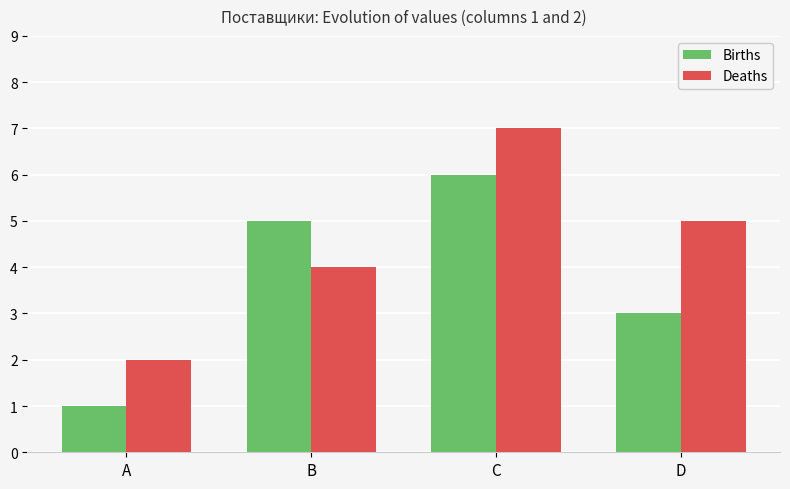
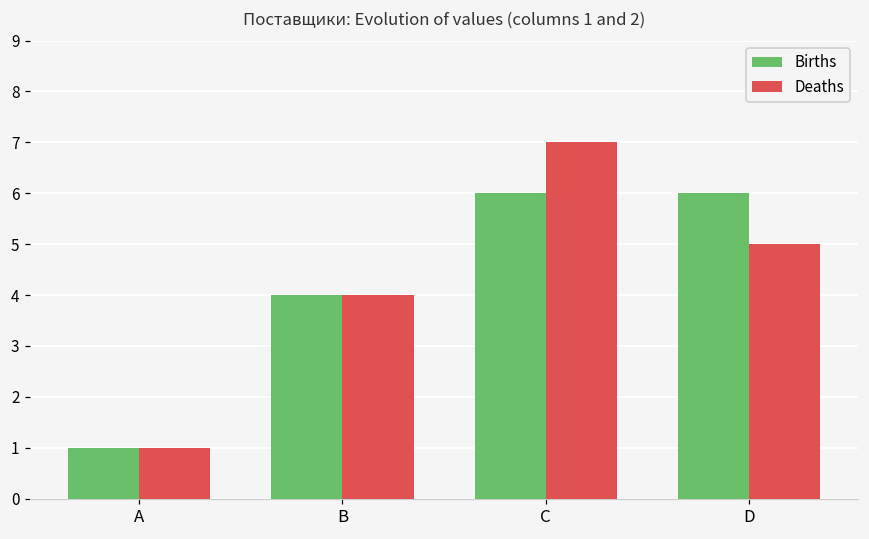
  {
    "Births": {
      "A": 1,
-     "B": 5,
+     "B": 4,
      "C": 6,
-     "D": 3
+     "D": 6
    },
    "Deaths": {
-     "A": 2,
+     "A": 1,
      "B": 4,
      "C": 7,
      "D": 5
    }
  }
